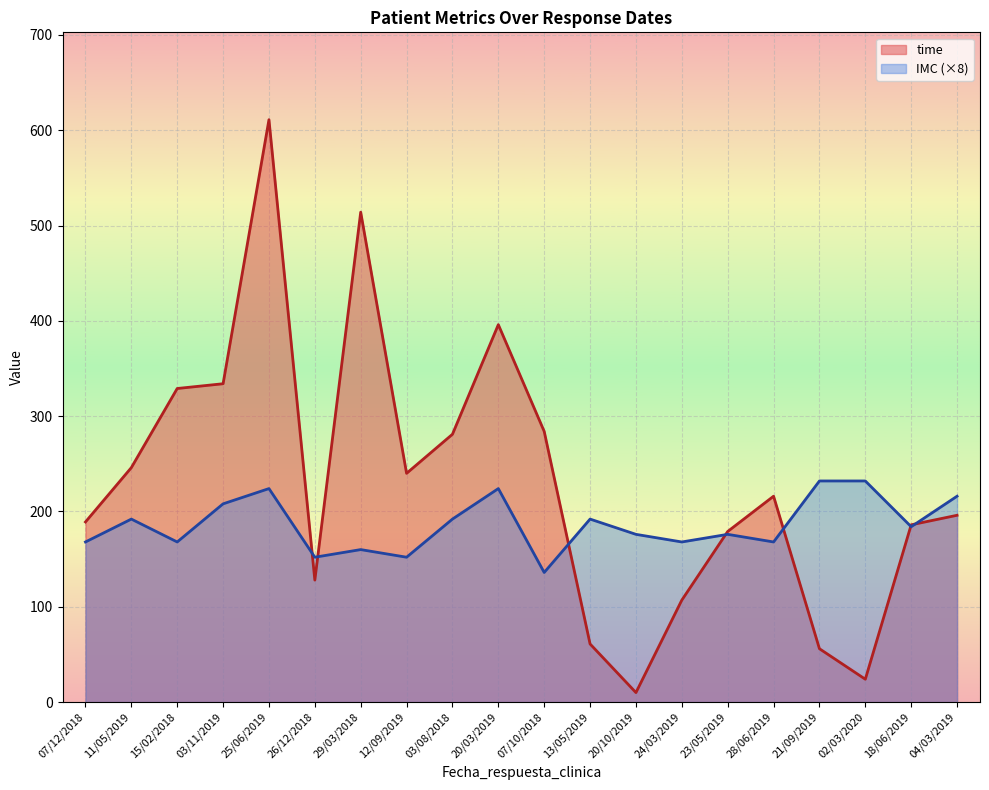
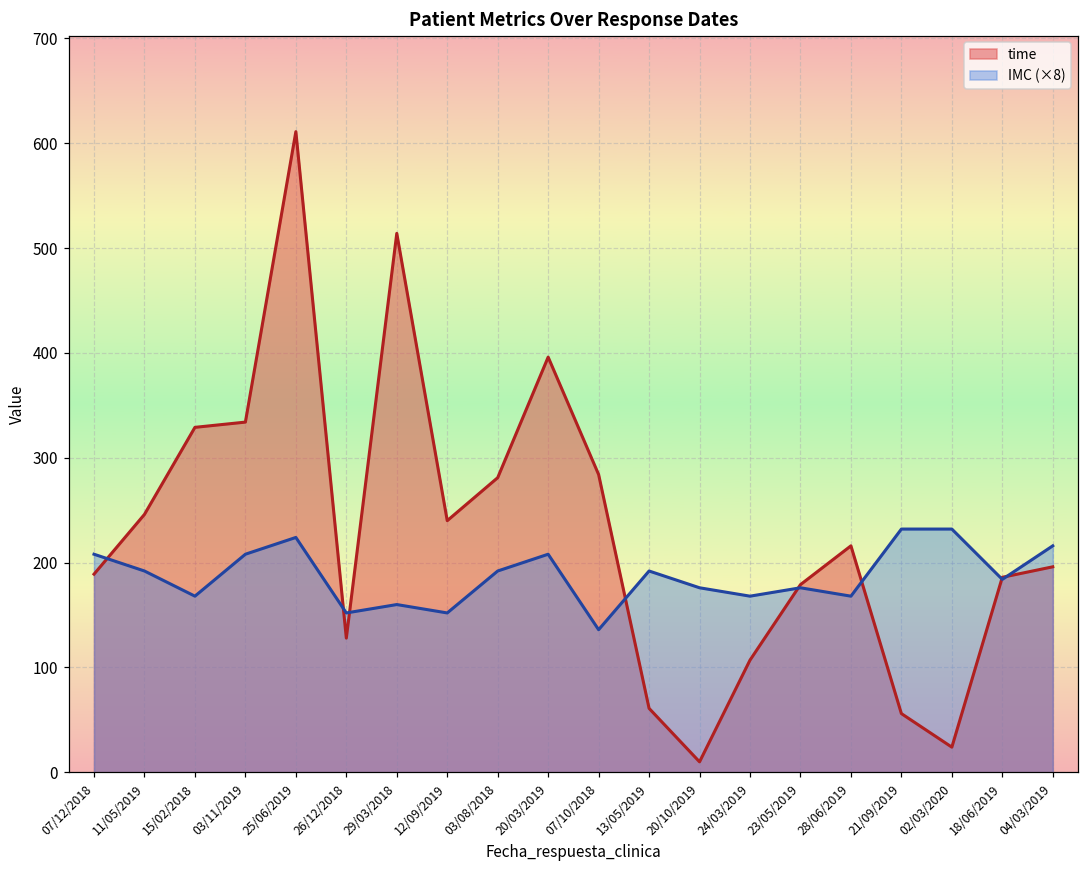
  {
    "time": {
      "07/12/2018": 190,
      "11/05/2019": 250,
      "15/02/2018": 330,
      "03/11/2019": 330,
      "25/06/2019": 610,
      "26/12/2018": 130,
      "29/03/2018": 510,
      "12/09/2019": 240,
      "03/08/2018": 280,
      "20/03/2019": 400,
      "07/10/2018": 280,
      "13/05/2019": 60,
      "20/10/2019": 10,
      "24/03/2019": 110,
      "23/05/2019": 180,
      "28/06/2019": 220,
      "21/09/2019": 60,
      "02/03/2020": 20,
      "04/03/2019": 200
    },
    "IMC (×8)": {
-     "07/12/2018": 170,
+     "07/12/2018": 210,
      "11/05/2019": 190,
      "15/02/2018": 170,
      "03/11/2019": 210,
      "25/06/2019": 220,
      "26/12/2018": 150,
      "29/03/2018": 160,
      "12/09/2019": 150,
      "03/08/2018": 190,
-     "20/03/2019": 220,
+     "20/03/2019": 210,
      "07/10/2018": 140,
      "13/05/2019": 190,
      "20/10/2019": 180,
      "24/03/2019": 170,
      "23/05/2019": 180,
      "28/06/2019": 170,
      "21/09/2019": 230,
      "02/03/2020": 230,
      "04/03/2019": 220
    }
  }
